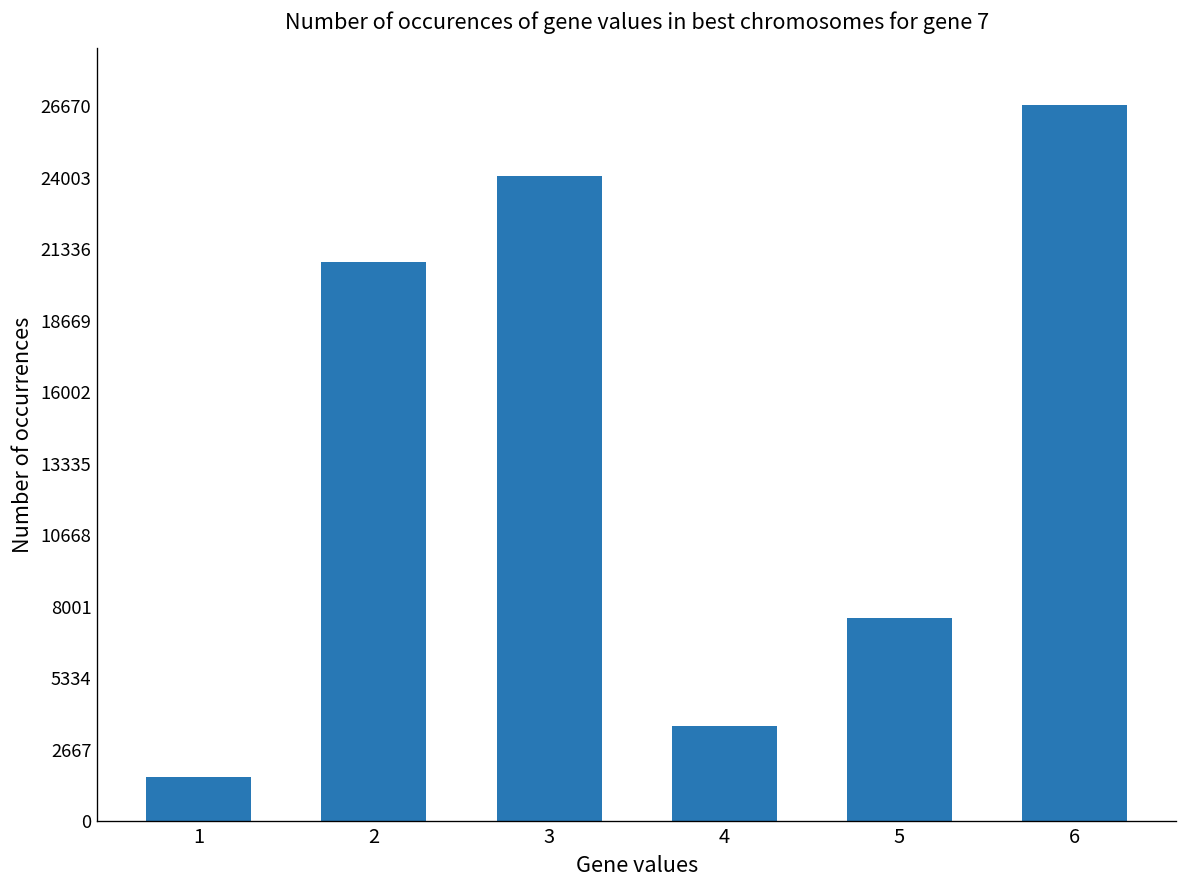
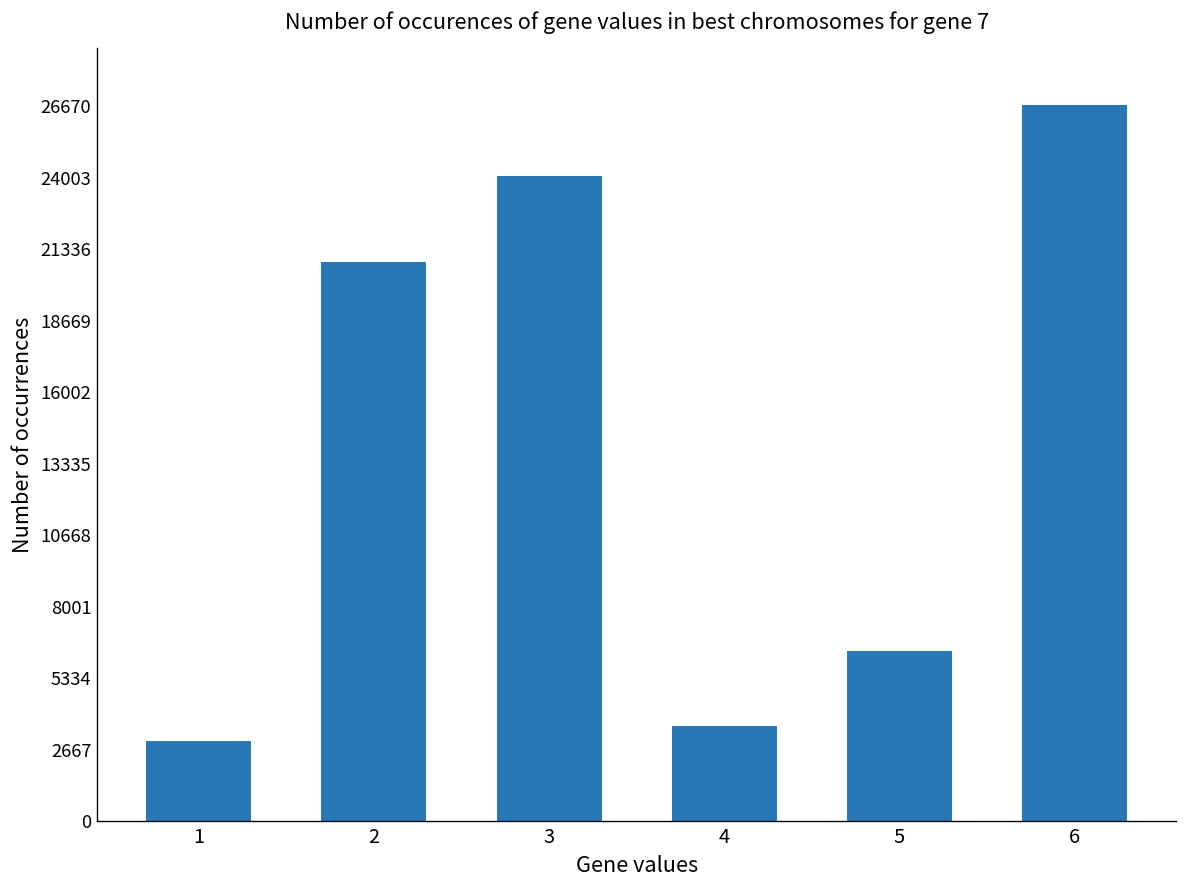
  {
-   "1": 1600,
+   "1": 3000,
    "2": 20800,
    "3": 24000,
    "4": 3500,
-   "5": 7500,
+   "5": 6300,
    "6": 26700
  }
